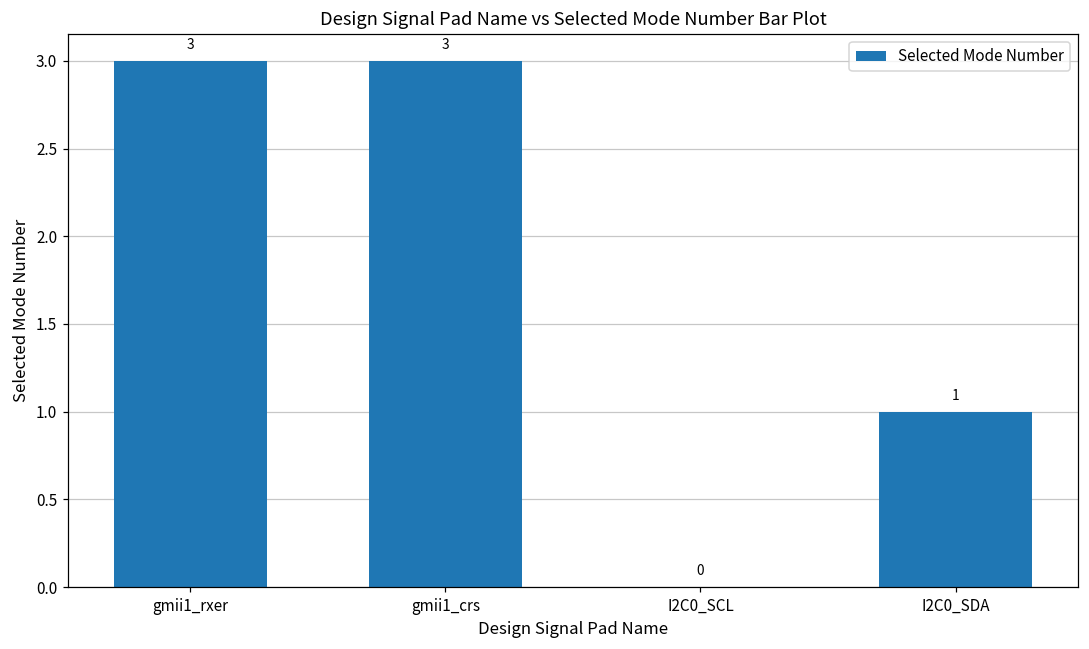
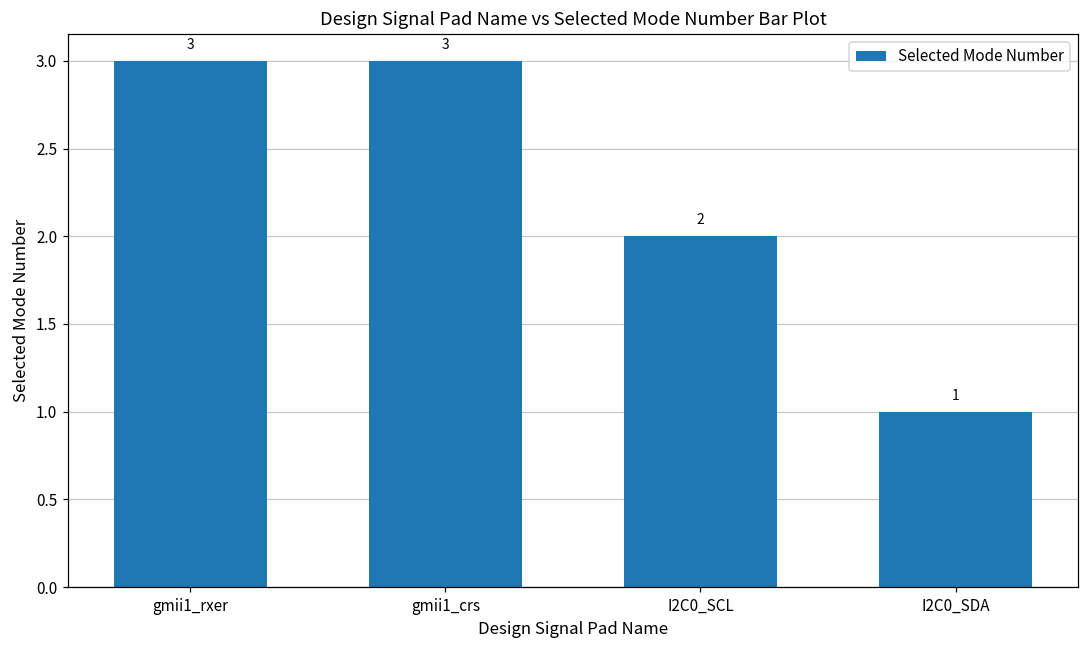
  {
    "gmii1_rxer": 3,
    "gmii1_crs": 3,
-   "I2C0_SCL": 0,
+   "I2C0_SCL": 2,
    "I2C0_SDA": 1
  }
